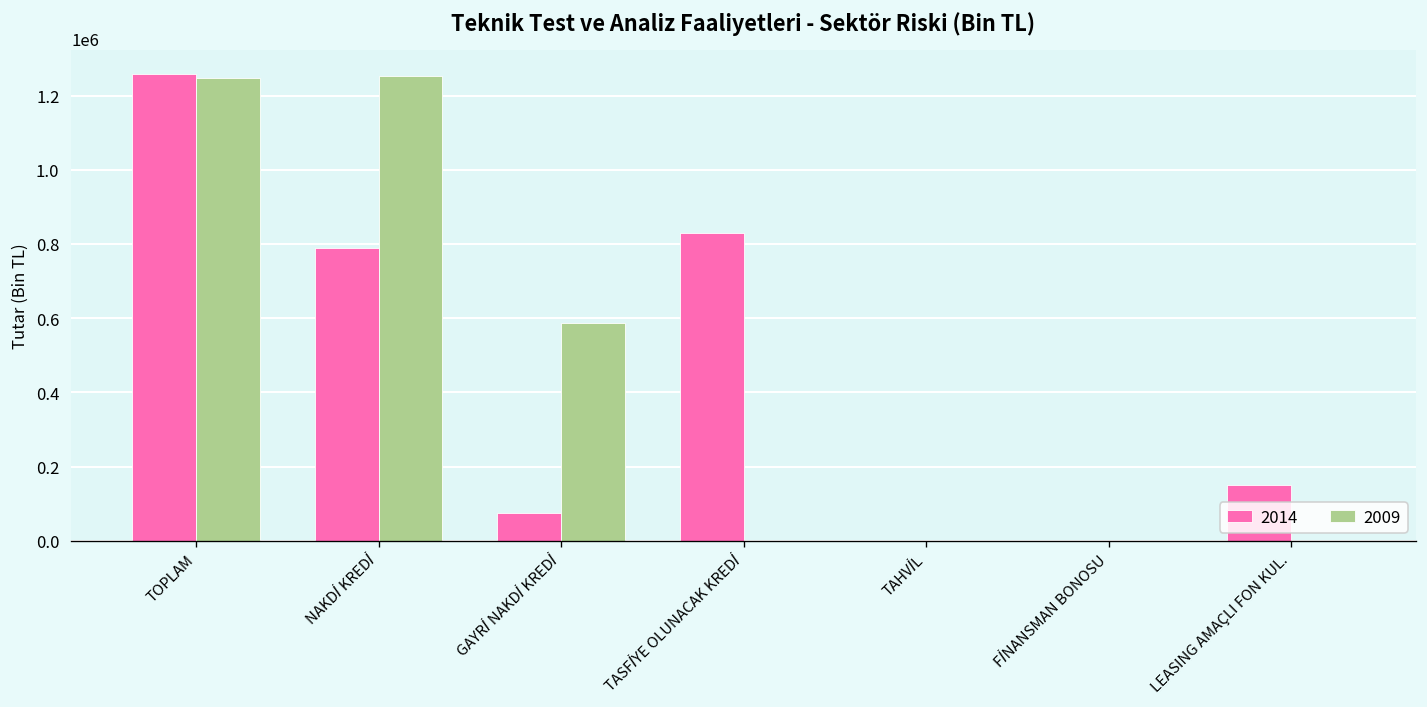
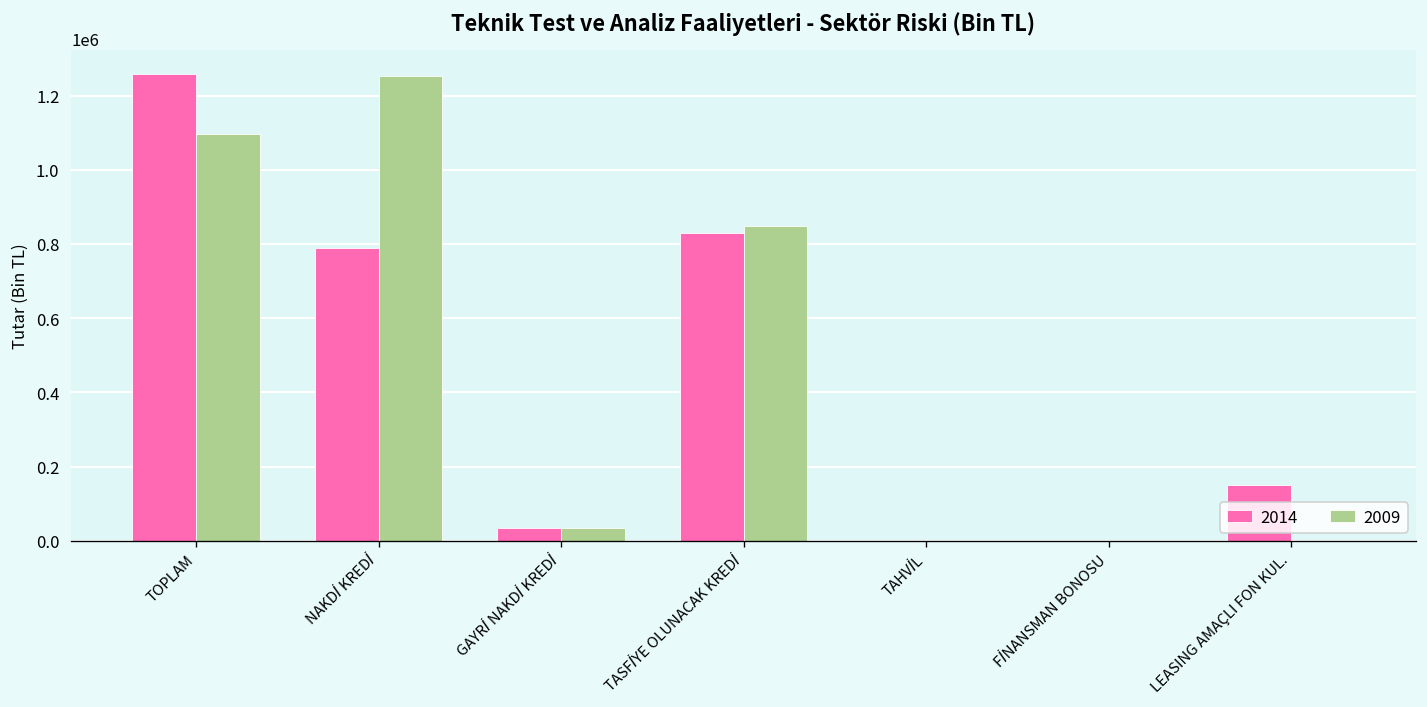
  {
    "2014": {
      "TOPLAM": 1260000,
      "NAKDİ KREDİ": 790000,
-     "GAYRİ NAKDİ KREDİ": 80000,
+     "GAYRİ NAKDİ KREDİ": 40000,
      "TASFİYE OLUNACAK KREDİ": 830000,
      "TAHVİL": 0,
      "FİNANSMAN BONOSU": 0,
      "LEASING AMAÇLI FON KUL.": 150000
    },
    "2009": {
-     "TOPLAM": 1250000,
+     "TOPLAM": 1100000,
      "NAKDİ KREDİ": 1250000,
-     "GAYRİ NAKDİ KREDİ": 590000,
-     "TASFİYE OLUNACAK KREDİ": 0,
+     "GAYRİ NAKDİ KREDİ": 30000,
+     "TASFİYE OLUNACAK KREDİ": 850000,
      "TAHVİL": 0,
      "FİNANSMAN BONOSU": 0
    }
  }
